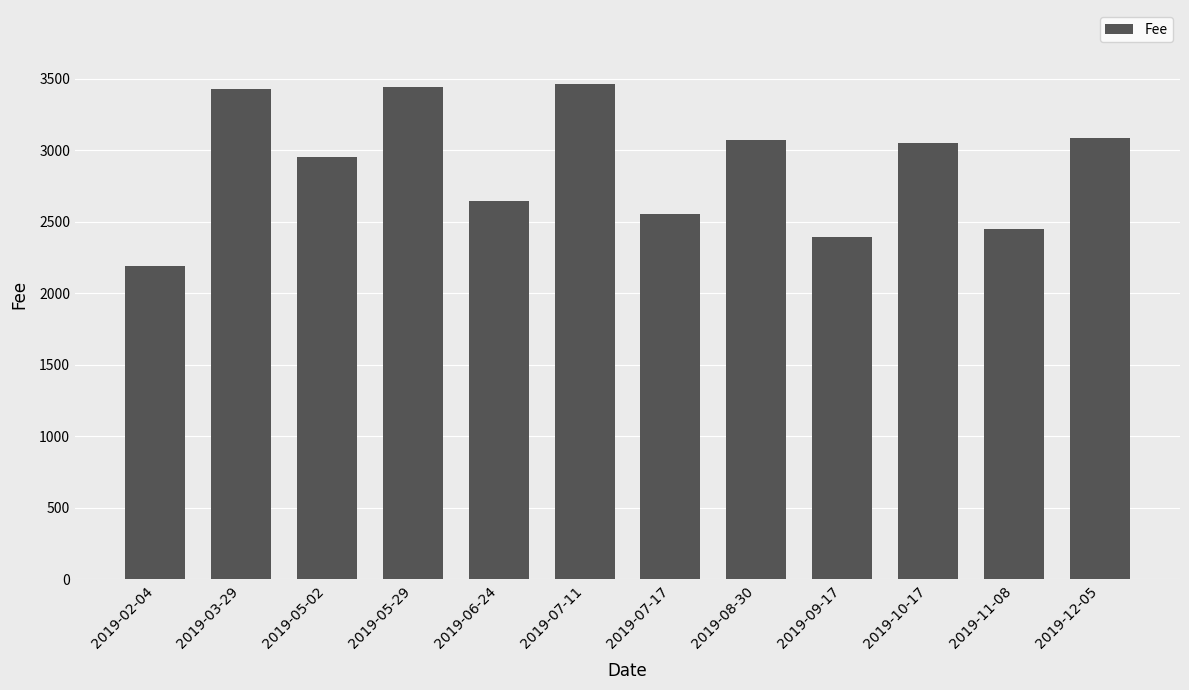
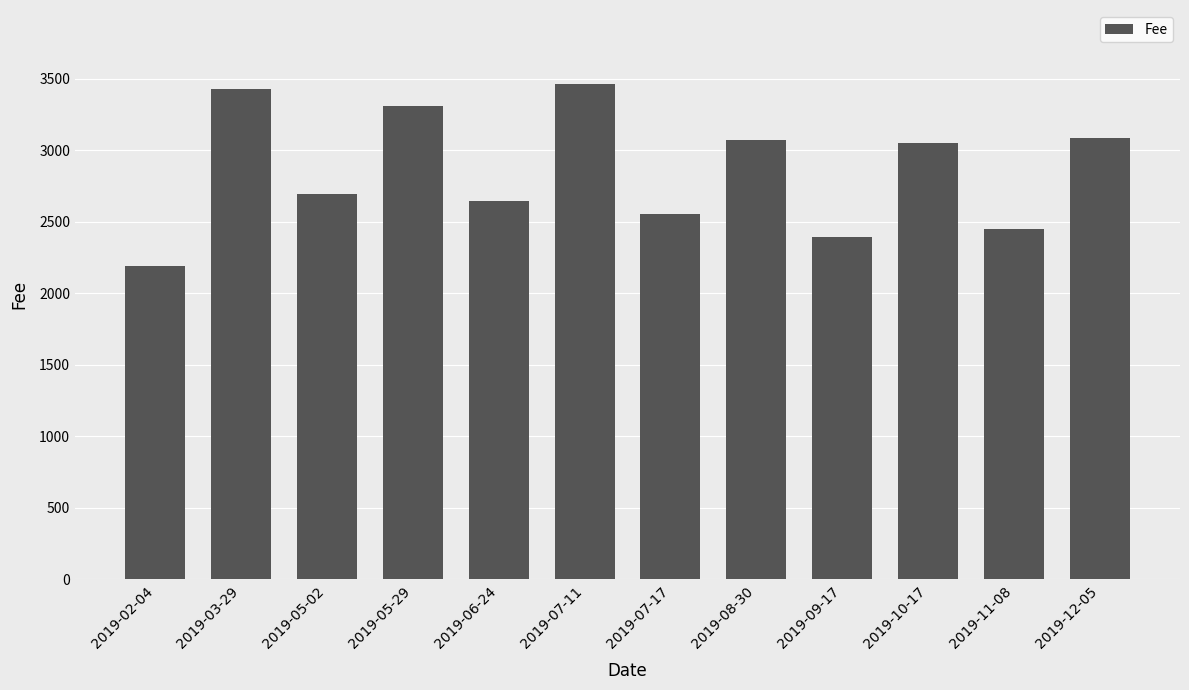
  {
    "2019-02-04": 2190,
    "2019-03-29": 3430,
-   "2019-05-02": 2950,
-   "2019-05-29": 3450,
+   "2019-05-02": 2690,
+   "2019-05-29": 3310,
    "2019-06-24": 2650,
    "2019-07-11": 3460,
    "2019-07-17": 2560,
    "2019-08-30": 3070,
    "2019-09-17": 2400,
    "2019-10-17": 3050,
    "2019-11-08": 2450,
    "2019-12-05": 3080
  }
